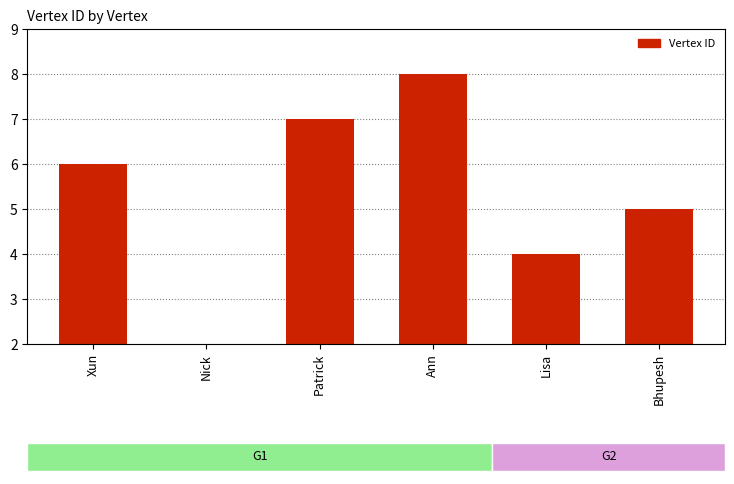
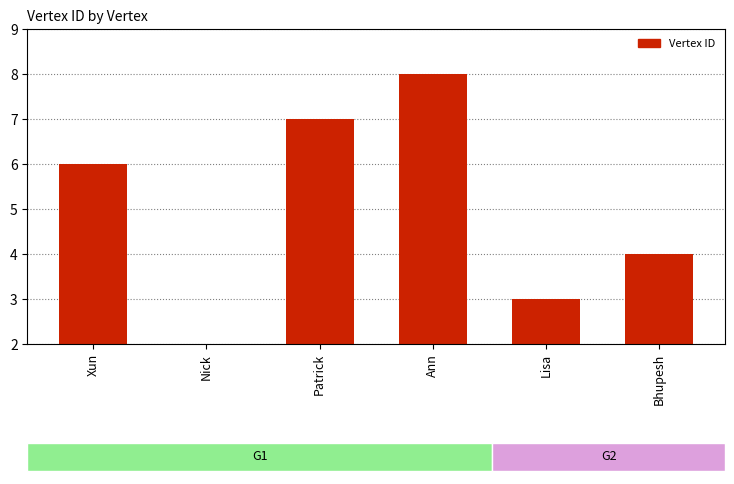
  {
    "Xun": 6,
    "Nick": 2,
    "Patrick": 7,
    "Ann": 8,
-   "Lisa": 4,
-   "Bhupesh": 5
+   "Lisa": 3,
+   "Bhupesh": 4
  }
